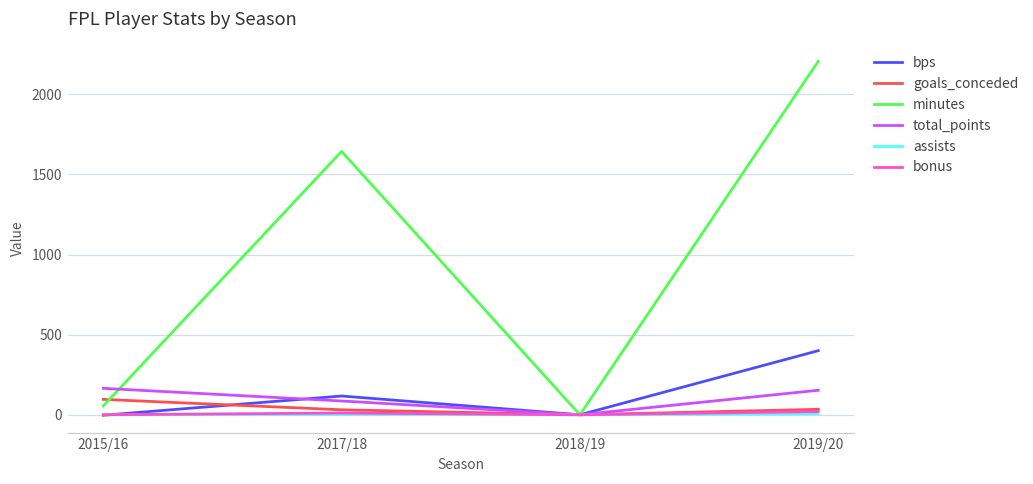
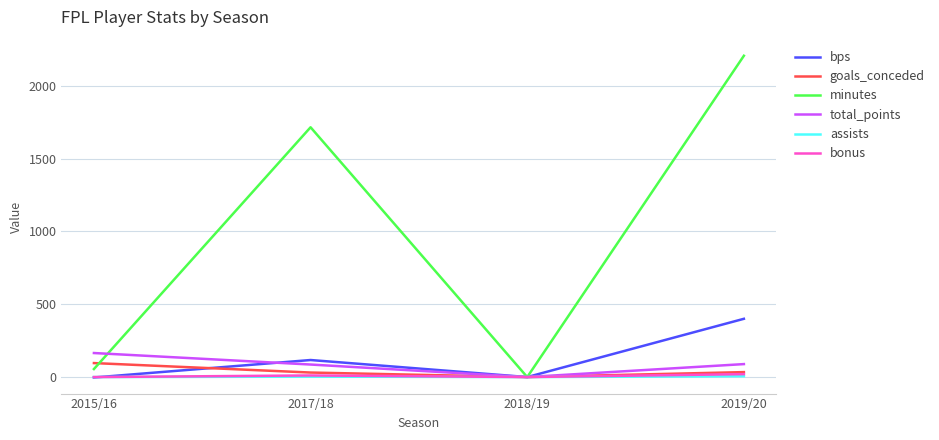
  {
    "bps": {
      "2017/18": 120,
      "2019/20": 400
    },
    "goals_conceded": {
      "2015/16": 100,
      "2017/18": 30
    },
    "minutes": {
      "2015/16": 60,
-     "2017/18": 1640,
+     "2017/18": 1720,
      "2019/20": 2210
    },
    "total_points": {
      "2015/16": 170,
      "2017/18": 90,
-     "2019/20": 150
+     "2019/20": 90
    }
  }
